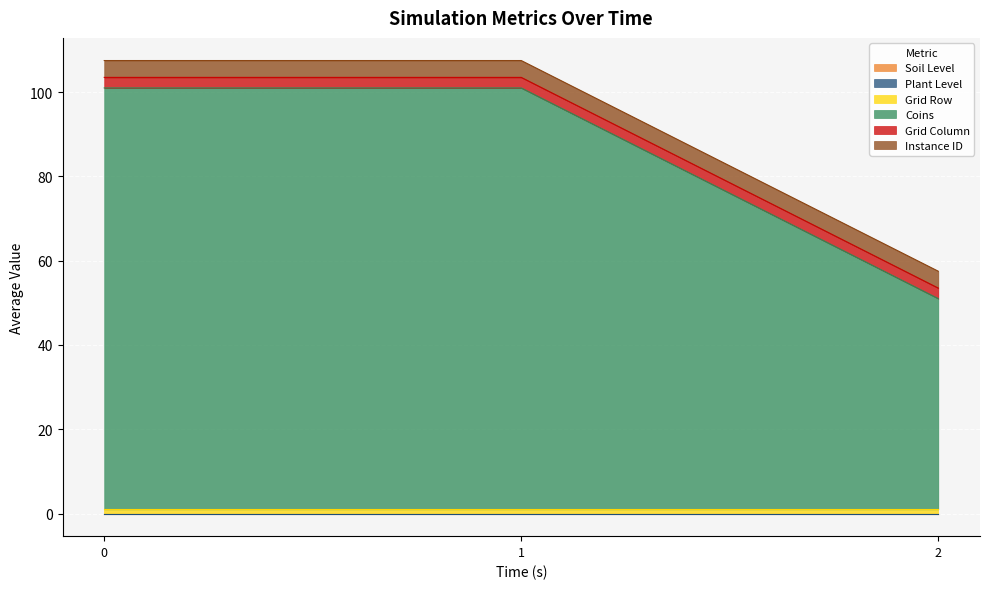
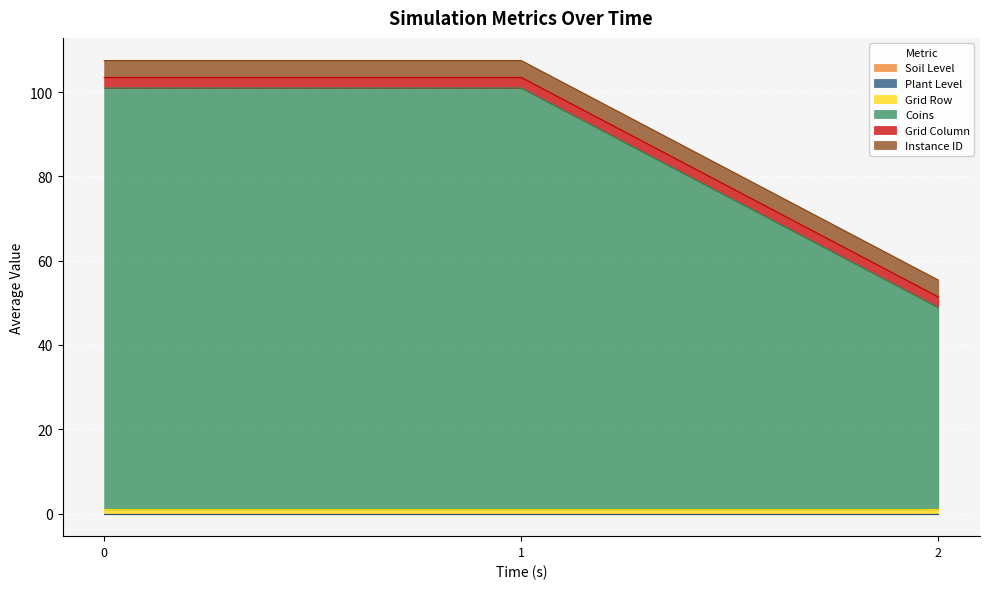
  {
    "Plant Level": {
      "0": 0,
      "1": 0,
      "2": 0
    },
    "Grid Row": {
      "0": 1,
      "1": 1,
      "2": 1
    },
    "Coins": {
      "0": 100,
      "1": 100,
-     "2": 50
+     "2": 48
    },
    "Grid Column": {
      "0": 3,
      "1": 3,
      "2": 3
    },
    "Instance ID": {
      "0": 4,
      "1": 4,
      "2": 4
    }
  }
